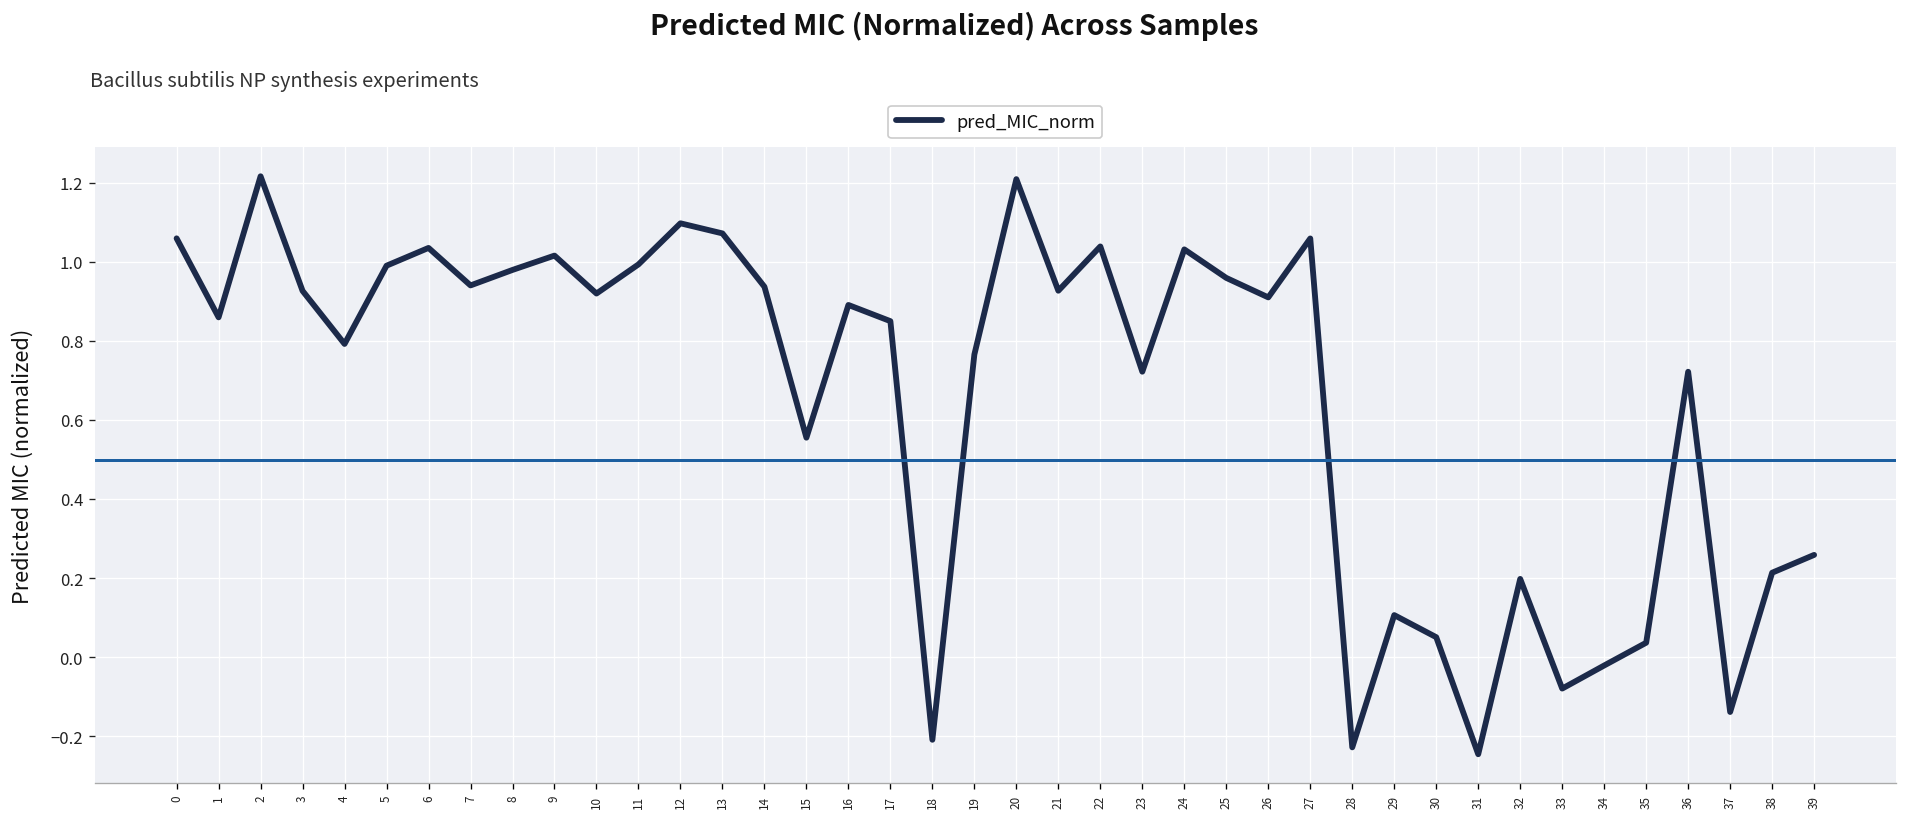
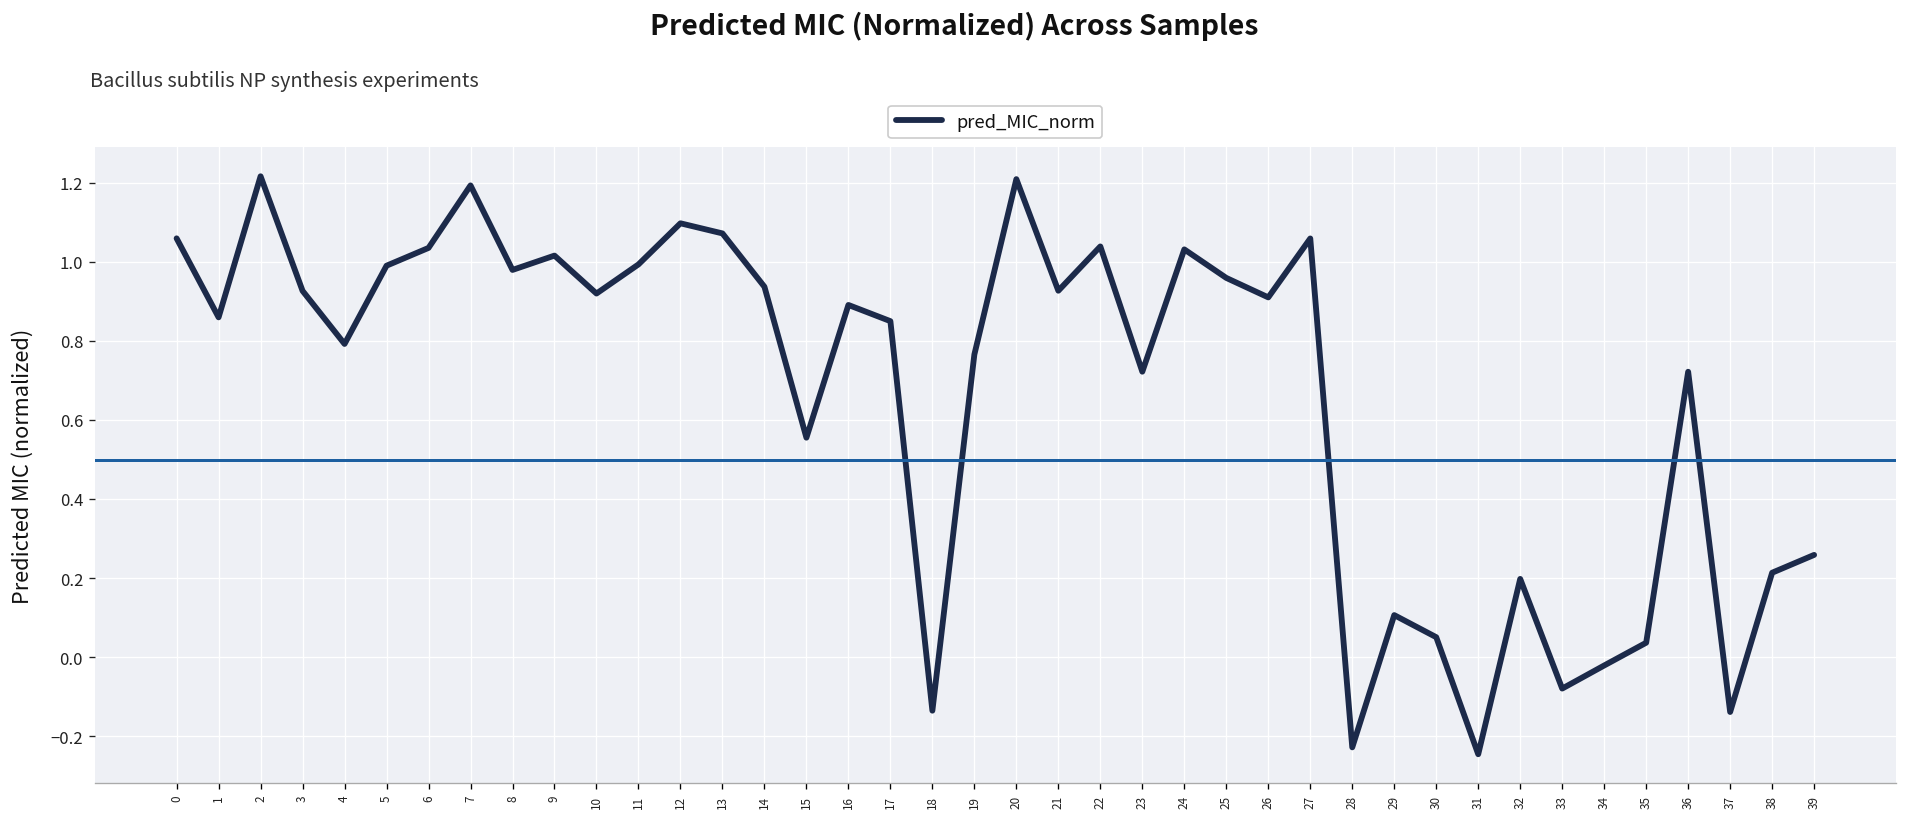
  {
    "0": 1.06,
    "1": 0.86,
    "2": 1.22,
    "3": 0.93,
    "4": 0.79,
    "5": 0.99,
    "6": 1.04,
-   "7": 0.94,
+   "7": 1.19,
    "8": 0.98,
    "9": 1.02,
    "10": 0.92,
    "11": 0.99,
    "12": 1.10,
    "13": 1.07,
    "14": 0.94,
    "15": 0.56,
    "16": 0.89,
    "17": 0.85,
-   "18": -0.21,
+   "18": -0.14,
    "19": 0.77,
    "20": 1.21,
    "21": 0.93,
    "22": 1.04,
    "23": 0.72,
    "24": 1.03,
    "25": 0.96,
    "26": 0.91,
    "27": 1.06,
    "28": -0.23,
    "29": 0.11,
    "30": 0.05,
    "31": -0.25,
    "32": 0.20,
    "33": -0.08,
    "34": -0.02,
    "35": 0.04,
    "36": 0.72,
    "37": -0.14,
    "38": 0.21,
    "39": 0.26
  }
